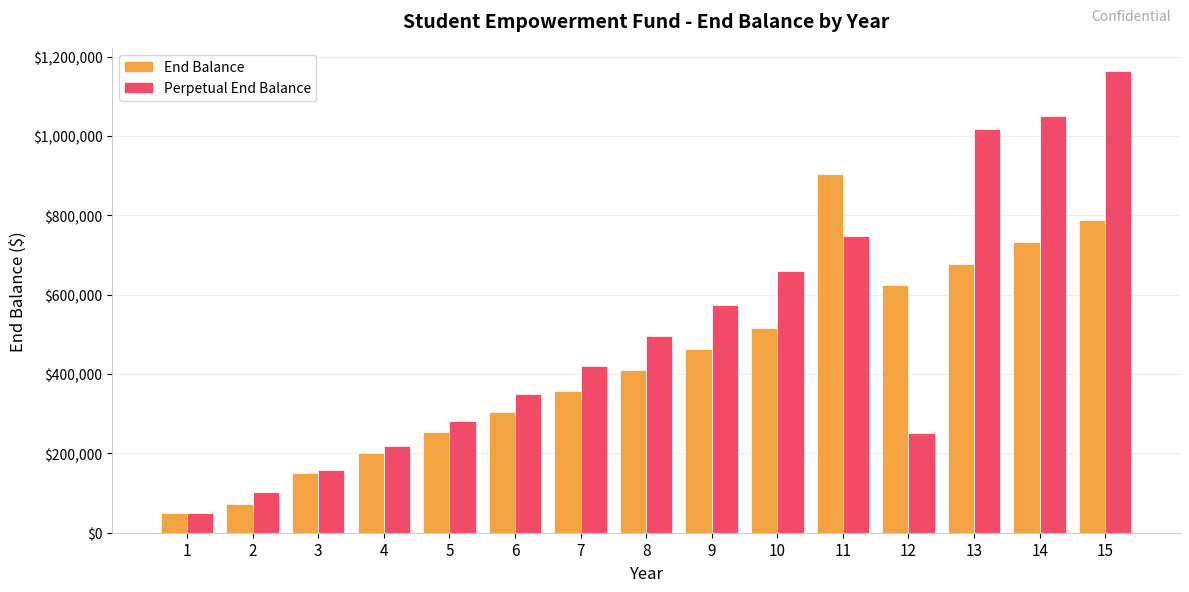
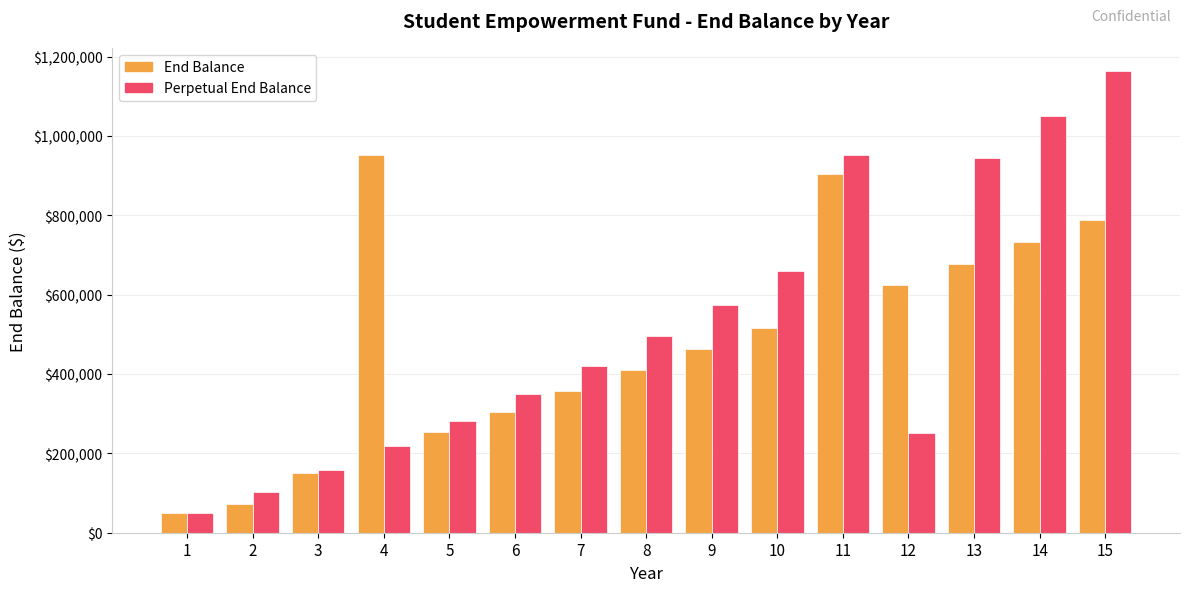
  {
    "End Balance": {
      "1": "$50,000",
      "2": "$70,000",
      "3": "$150,000",
-     "4": "$200,000",
+     "4": "$950,000",
      "5": "$250,000",
      "6": "$310,000",
      "7": "$360,000",
      "8": "$410,000",
      "9": "$460,000",
      "10": "$520,000",
      "11": "$900,000",
      "12": "$620,000",
      "13": "$680,000",
      "14": "$730,000",
      "15": "$790,000"
    },
    "Perpetual End Balance": {
      "1": "$50,000",
      "2": "$100,000",
      "3": "$160,000",
      "4": "$220,000",
      "5": "$280,000",
      "6": "$350,000",
      "7": "$420,000",
      "8": "$490,000",
      "9": "$570,000",
      "10": "$660,000",
-     "11": "$750,000",
+     "11": "$950,000",
      "12": "$250,000",
-     "13": "$1,020,000",
+     "13": "$940,000",
      "14": "$1,050,000",
      "15": "$1,160,000"
    }
  }
